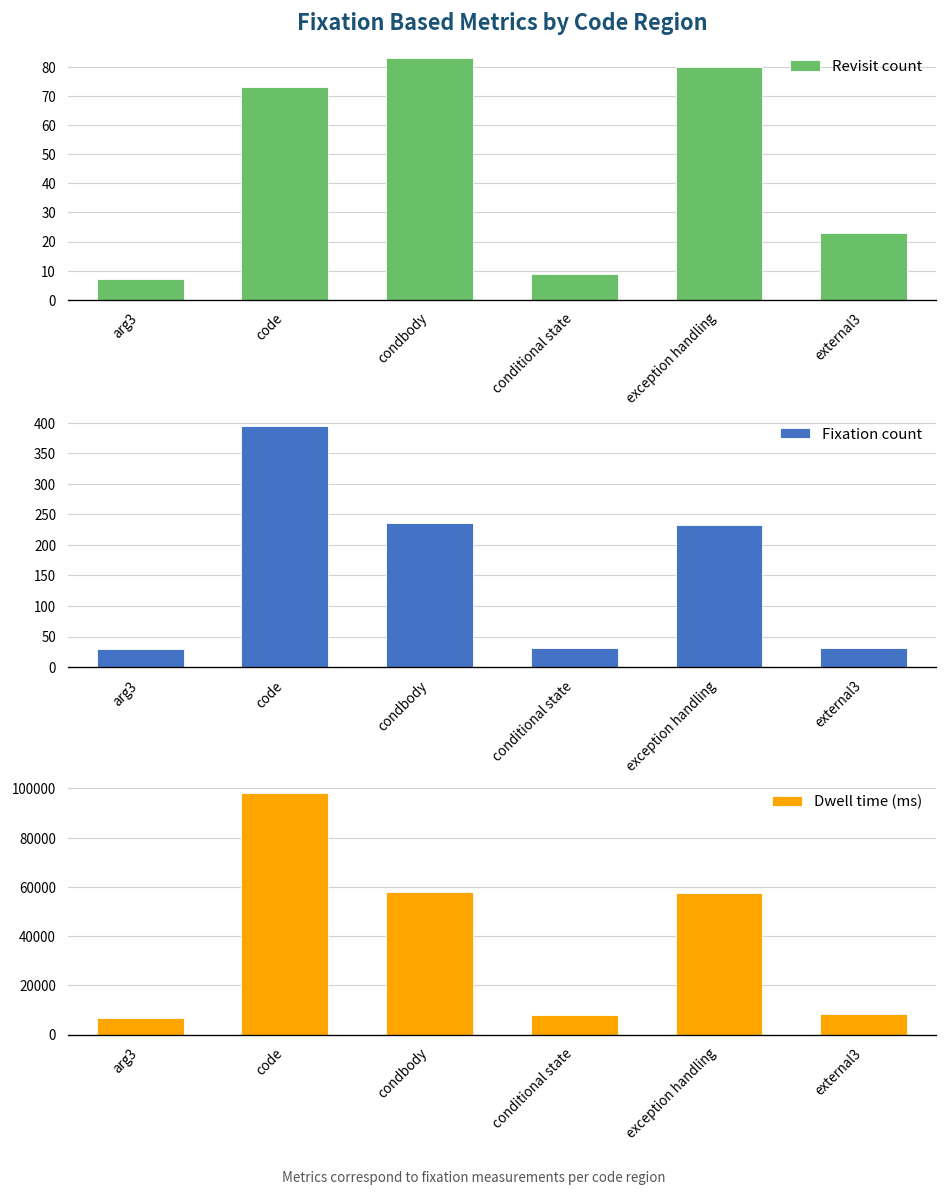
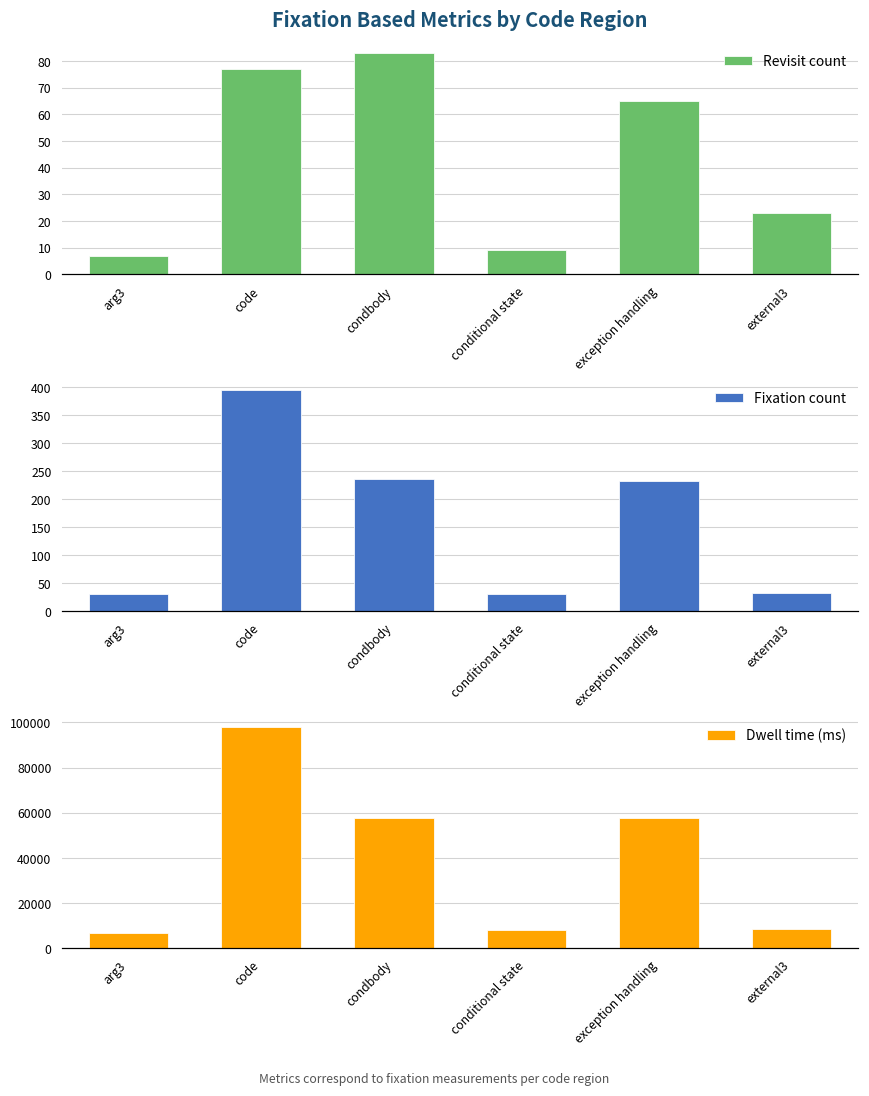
  {
    "Fixation Based Metrics by Code Region": {
      "arg3": 7,
-     "code": 73,
+     "code": 77,
      "condbody": 83,
      "conditional state": 9,
-     "exception handling": 80,
+     "exception handling": 65,
      "external3": 23
    }
  }
